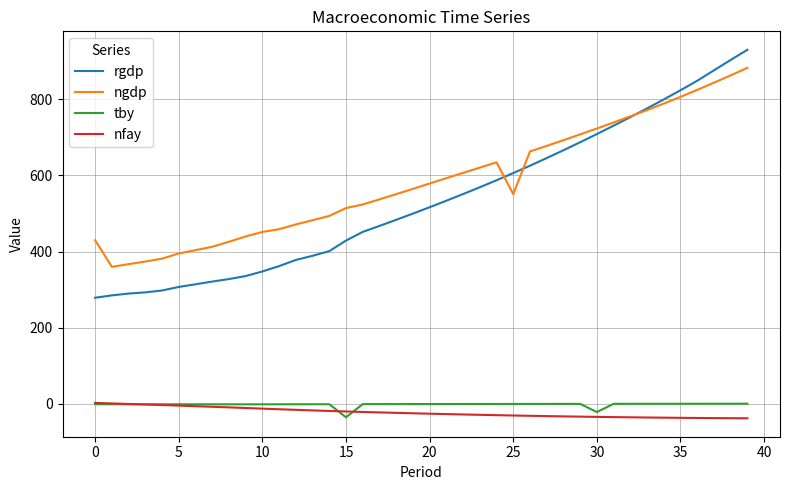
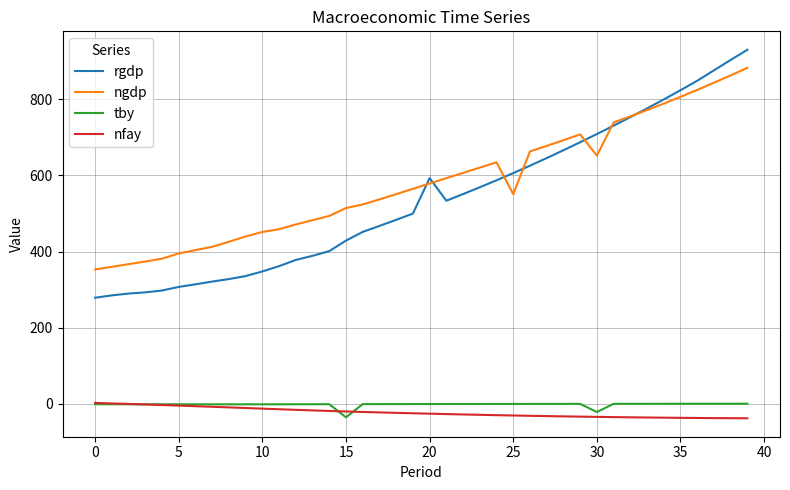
  {
    "rgdp": {
      "0": 280,
      "5": 310,
      "10": 350,
      "15": 430,
-     "20": 520,
+     "20": 590,
      "25": 610,
      "30": 710,
      "35": 820
    },
    "ngdp": {
-     "0": 430,
+     "0": 350,
      "5": 390,
      "10": 450,
      "15": 510,
      "20": 580,
      "25": 550,
-     "30": 720,
+     "30": 650,
      "35": 810
    },
    "tby": {
      "10": 0,
      "15": -40,
      "20": 0,
      "25": 0,
      "30": -20,
      "35": 0
    },
    "nfay": {
      "10": -10,
      "15": -20,
      "20": -30,
      "25": -30,
      "30": -30,
      "35": -40
    }
  }
